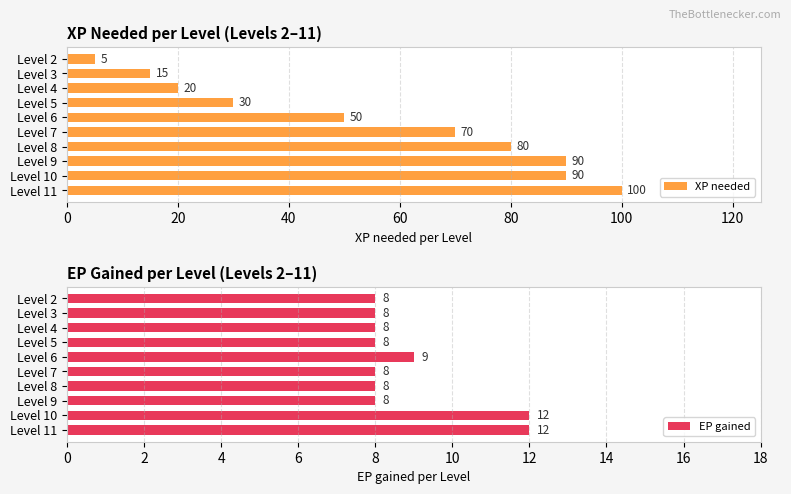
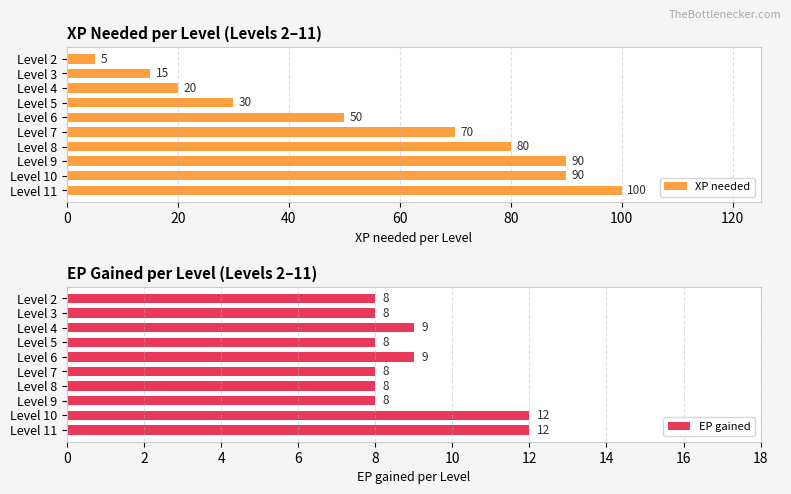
  {
    "XP Needed per Level (Levels 2–11)": {
      "Level 2": 5,
      "Level 3": 15,
      "Level 4": 20,
      "Level 5": 30,
      "Level 6": 50,
      "Level 7": 70,
      "Level 8": 80,
      "Level 9": 90,
      "Level 10": 90,
      "Level 11": 100
    },
    "EP Gained per Level (Levels 2–11)": {
      "Level 2": 8,
      "Level 3": 8,
-     "Level 4": 8,
+     "Level 4": 9,
      "Level 5": 8,
      "Level 6": 9,
      "Level 7": 8,
      "Level 8": 8,
      "Level 9": 8,
      "Level 10": 12,
      "Level 11": 12
    }
  }
